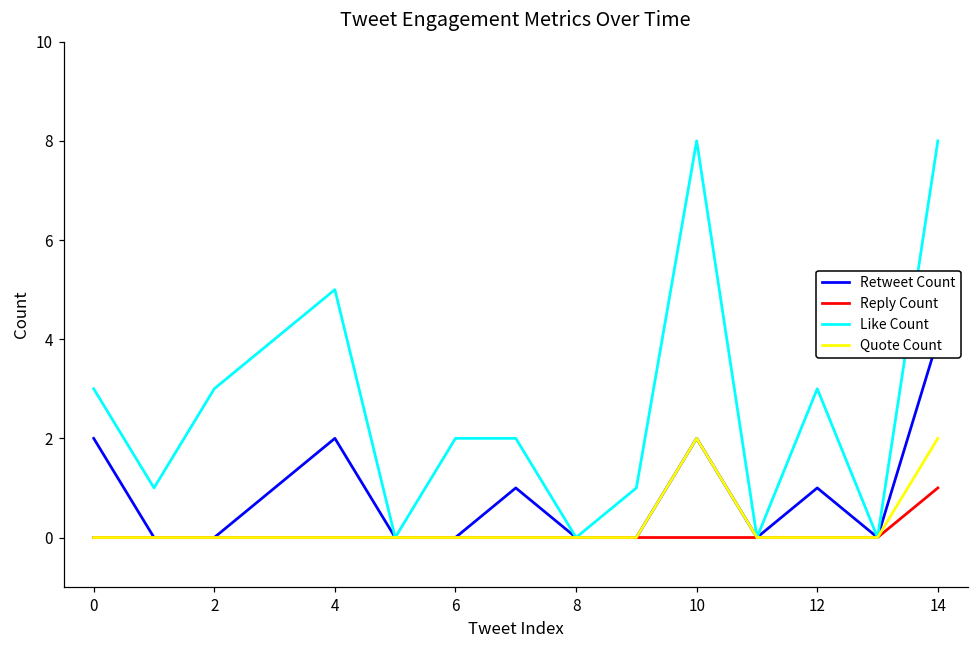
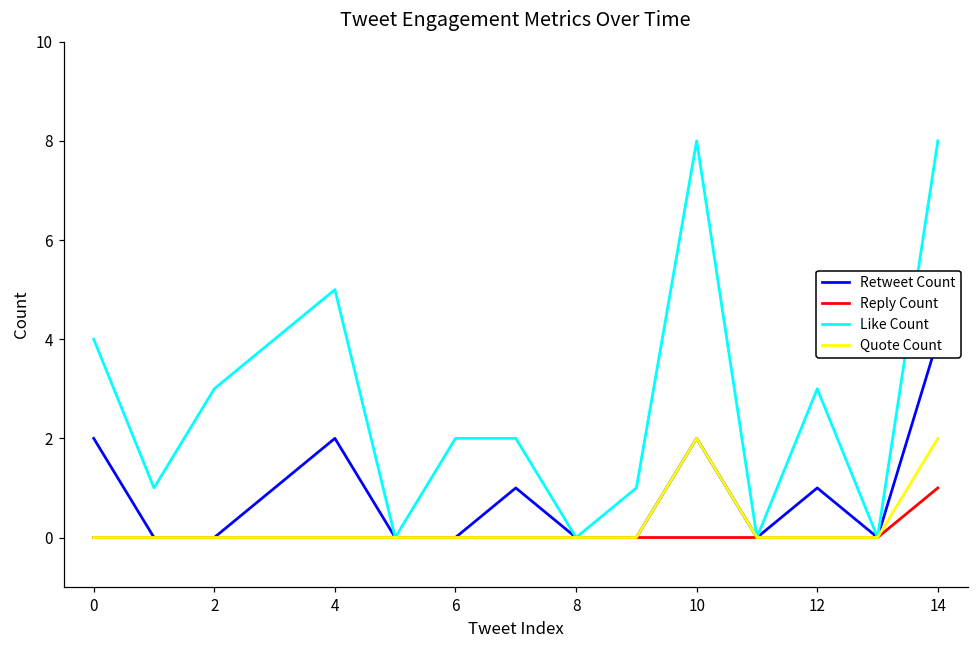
  {
    "Retweet Count": {
      "0": 2,
      "4": 2,
      "12": 1
    },
    "Reply Count": {
      "10": 0,
      "14": 1
    },
    "Like Count": {
-     "0": 3,
+     "0": 4,
      "2": 3,
      "4": 5,
      "6": 2,
      "10": 8,
      "12": 3,
      "14": 8
    },
    "Quote Count": {
      "14": 2
    }
  }
